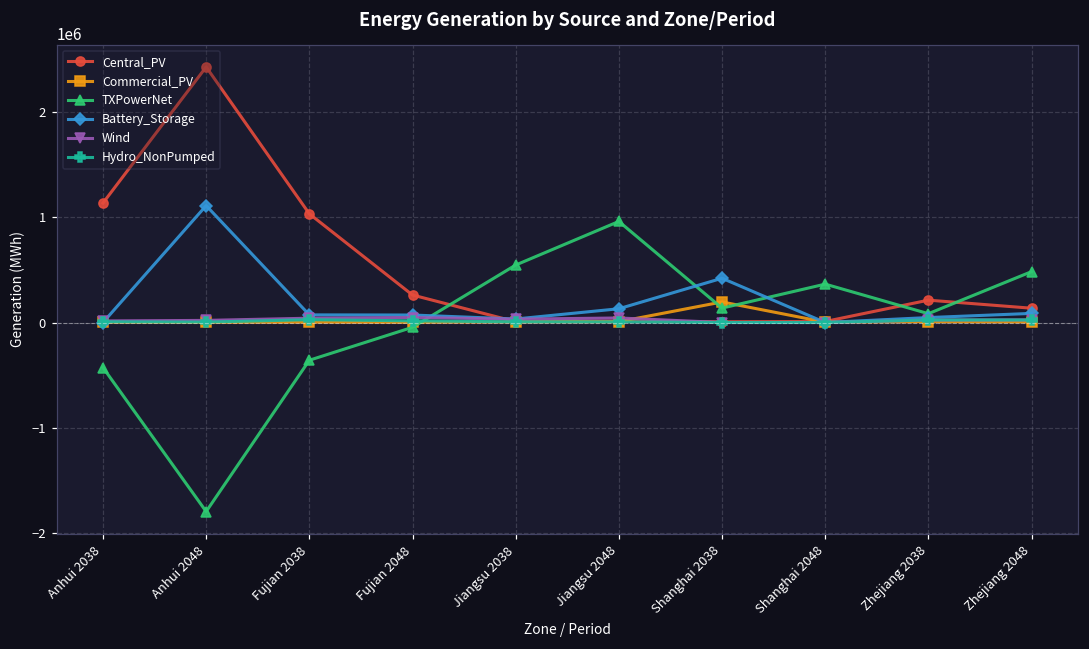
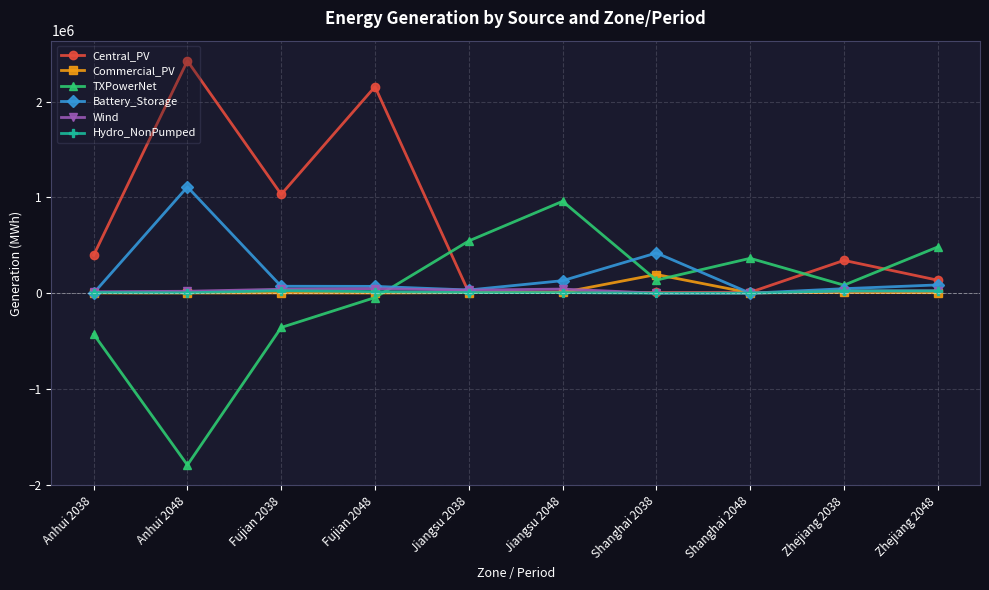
  {
    "Central_PV": {
-     "Anhui 2038": 1100000,
+     "Anhui 2038": 400000,
      "Fujian 2038": 1000000,
-     "Fujian 2048": 300000,
-     "Zhejiang 2038": 200000,
+     "Fujian 2048": 2200000,
+     "Zhejiang 2038": 300000,
      "Zhejiang 2048": 100000
    },
    "Commercial_PV": {
      "Shanghai 2038": 200000
    },
    "Battery_Storage": {
      "Anhui 2048": 1100000,
      "Fujian 2038": 100000,
      "Jiangsu 2048": 100000,
      "Shanghai 2038": 400000,
      "Zhejiang 2048": 100000
    },
    "Wind": {
      "Jiangsu 2048": 0
    }
  }
